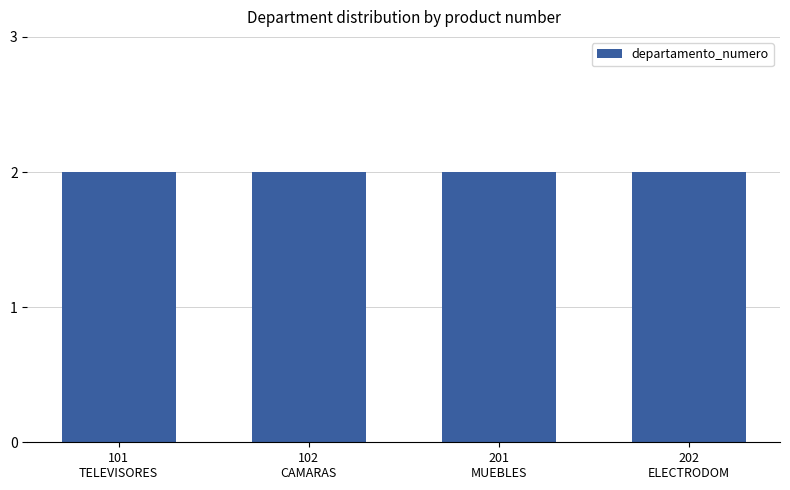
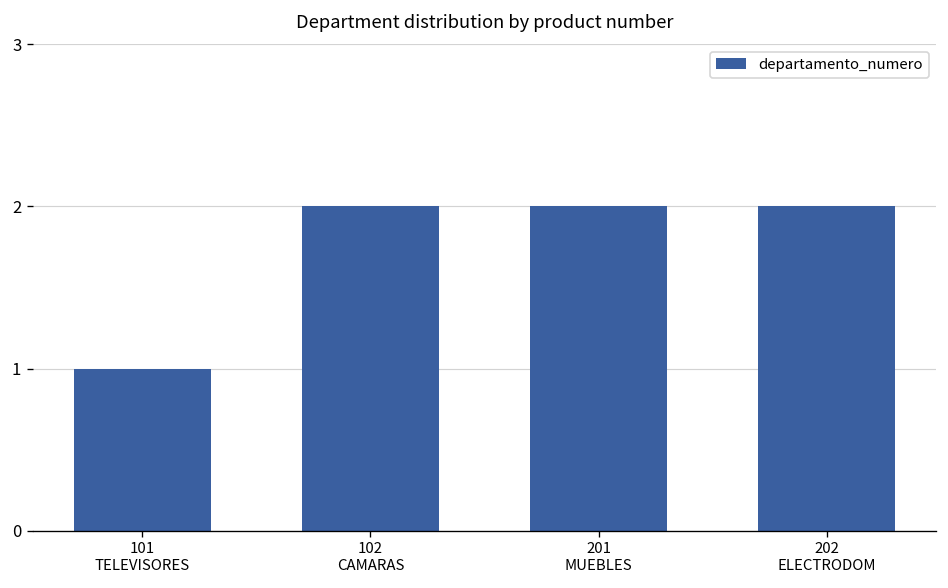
  {
-   "101 TELEVISORES": 2,
+   "101 TELEVISORES": 1,
    "102 CAMARAS": 2,
    "201 MUEBLES": 2,
    "202 ELECTRODOM": 2
  }
